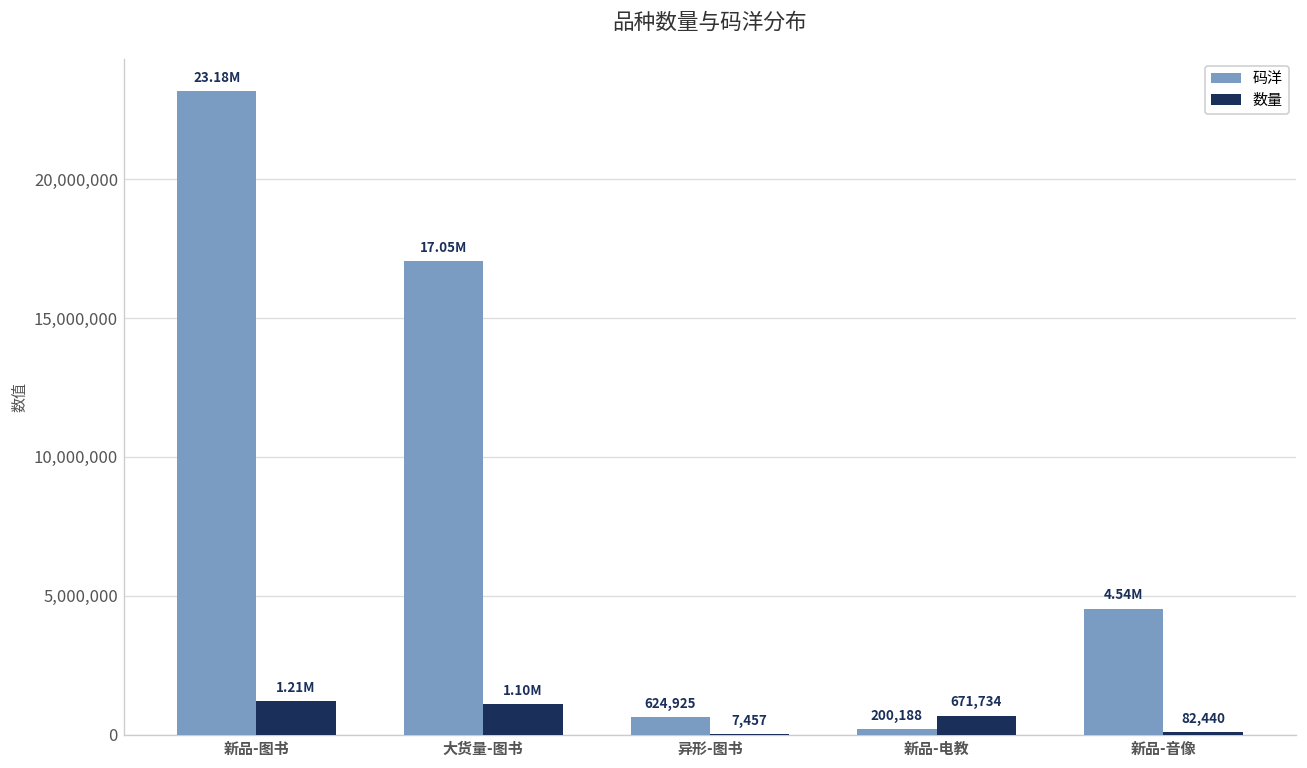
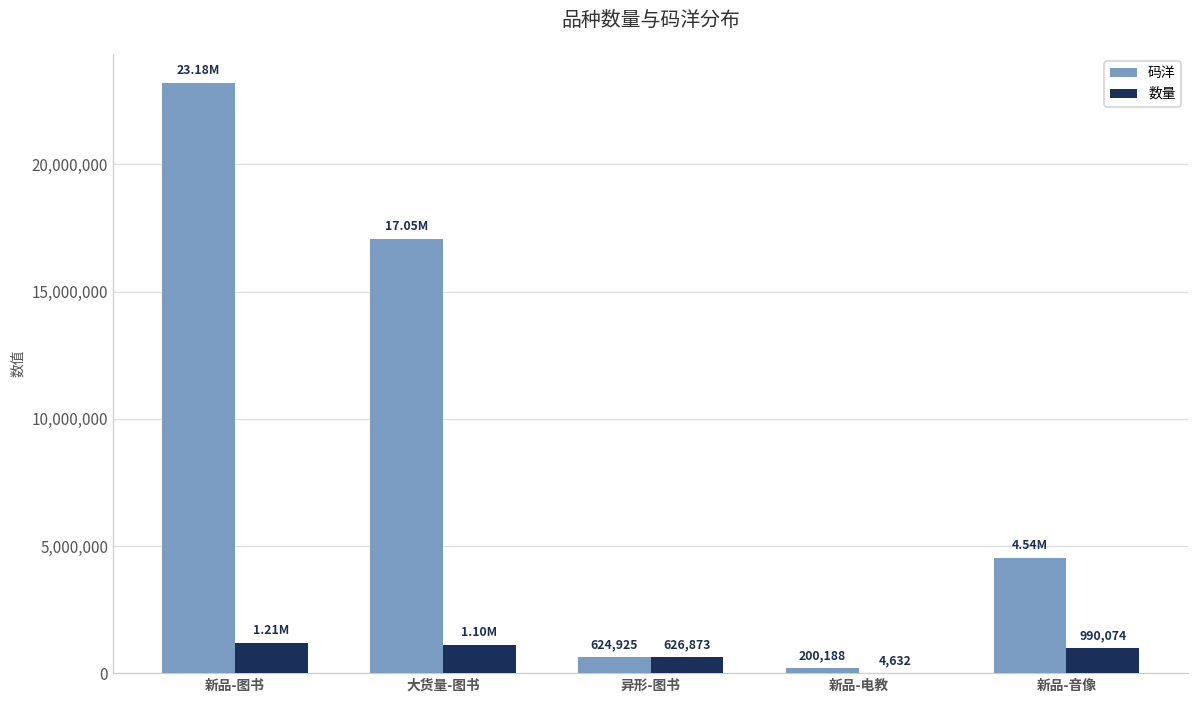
  {
    "码洋": {
      "新品-图书": "23.18M",
      "大货量-图书": "17.05M",
      "异形-图书": "624,925",
      "新品-电教": "200,188",
      "新品-音像": "4.54M"
    },
    "数量": {
      "新品-图书": "1.21M",
      "大货量-图书": "1.10M",
-     "异形-图书": "7,457",
-     "新品-电教": "671,734",
-     "新品-音像": "82,440"
+     "异形-图书": "626,873",
+     "新品-电教": "4,632",
+     "新品-音像": "990,074"
    }
  }
